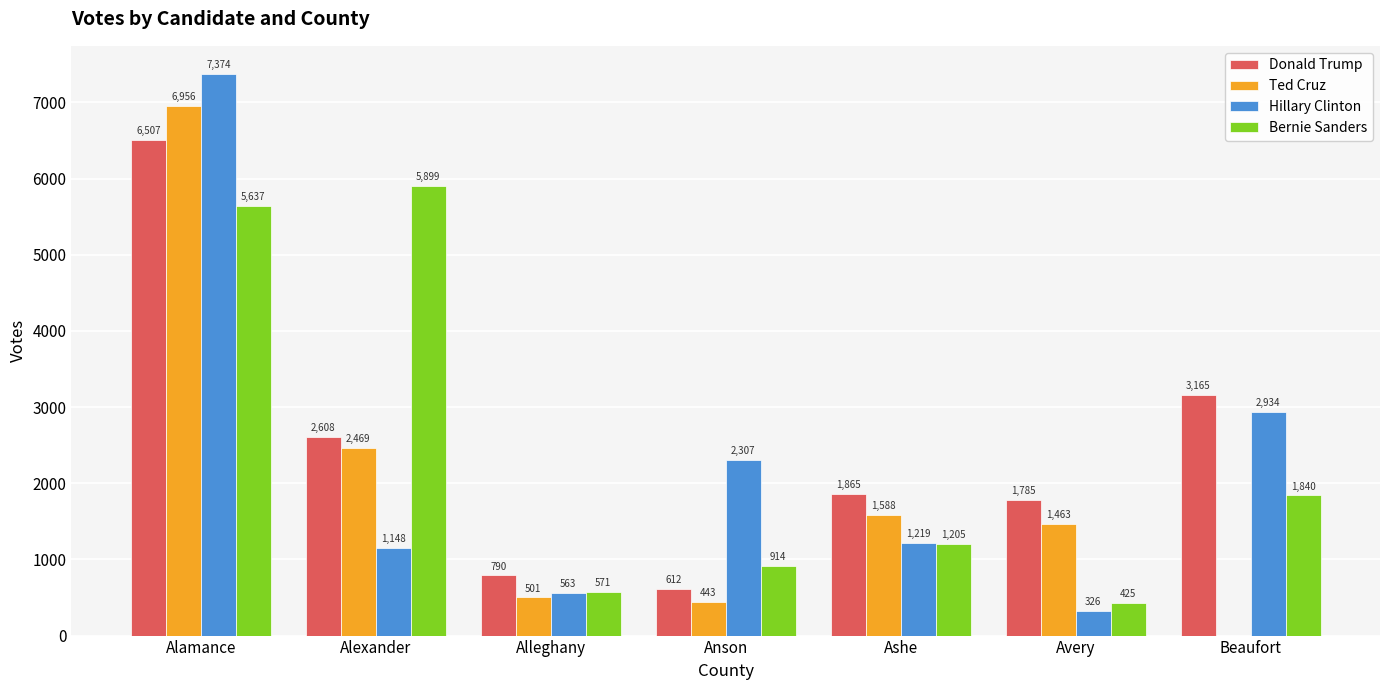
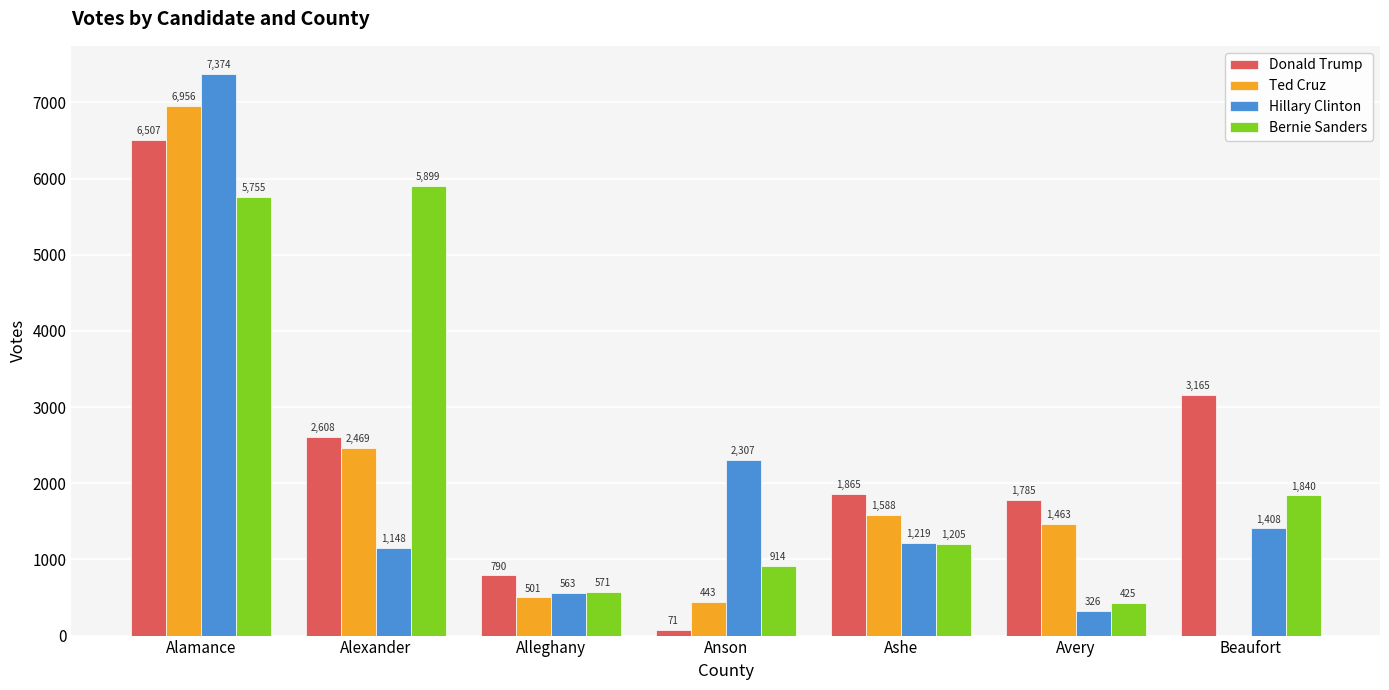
  {
    "Donald Trump": {
      "Alamance": "6,507",
      "Alexander": "2,608",
      "Alleghany": "790",
-     "Anson": "612",
+     "Anson": "71",
      "Ashe": "1,865",
      "Avery": "1,785",
      "Beaufort": "3,165"
    },
    "Ted Cruz": {
      "Alamance": "6,956",
      "Alexander": "2,469",
      "Alleghany": "501",
      "Anson": "443",
      "Ashe": "1,588",
      "Avery": "1,463"
    },
    "Hillary Clinton": {
      "Alamance": "7,374",
      "Alexander": "1,148",
      "Alleghany": "563",
      "Anson": "2,307",
      "Ashe": "1,219",
      "Avery": "326",
-     "Beaufort": "2,934"
+     "Beaufort": "1,408"
    },
    "Bernie Sanders": {
-     "Alamance": "5,637",
+     "Alamance": "5,755",
      "Alexander": "5,899",
      "Alleghany": "571",
      "Anson": "914",
      "Ashe": "1,205",
      "Avery": "425",
      "Beaufort": "1,840"
    }
  }
